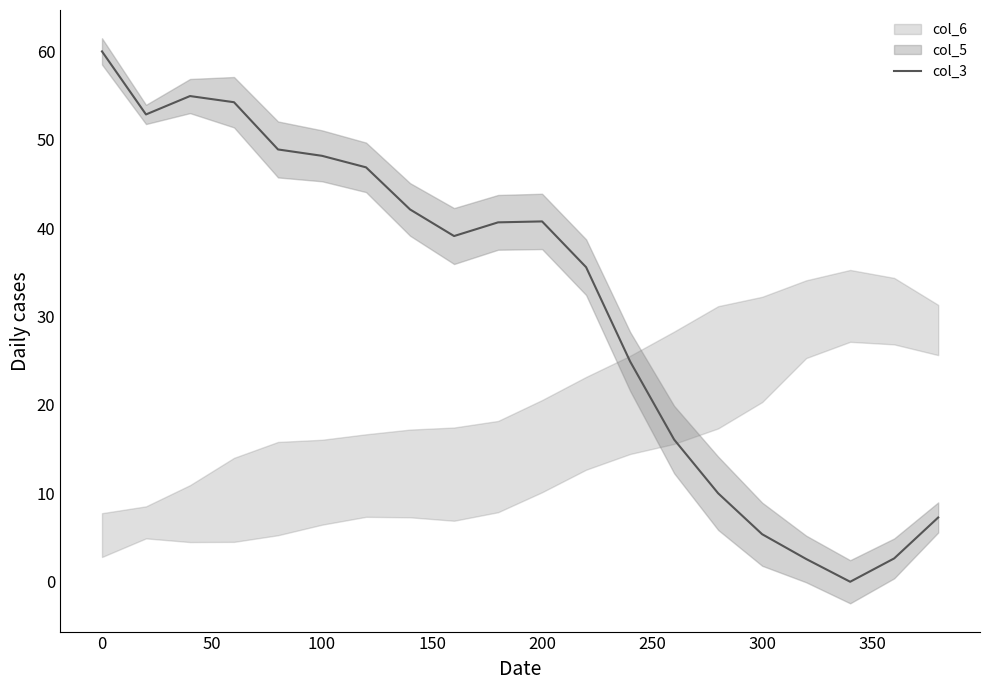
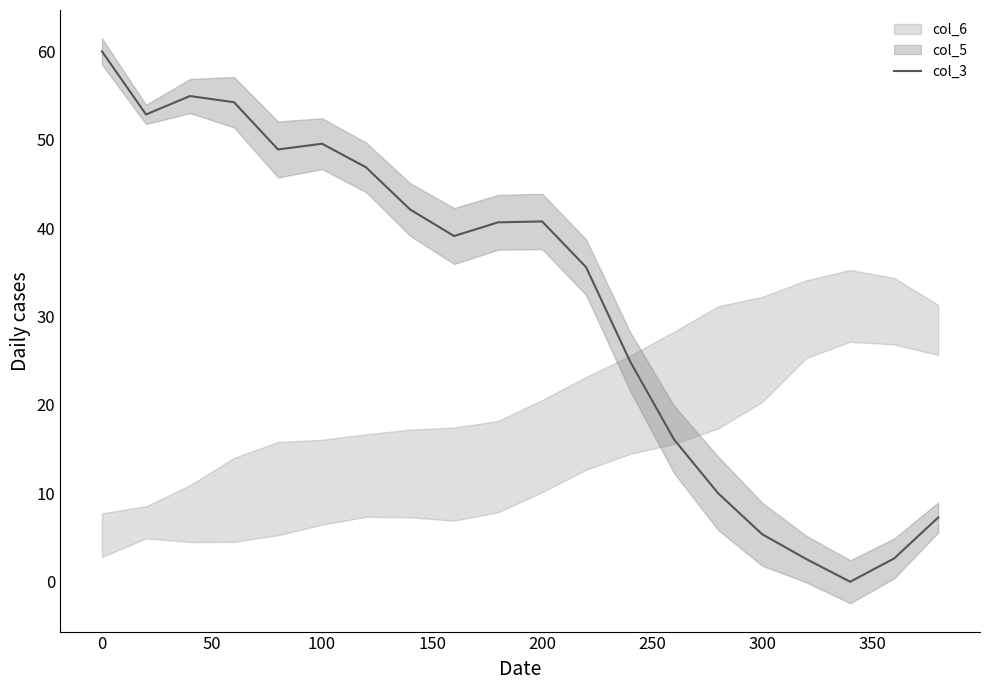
  {
    "col_3": {
      "0": 60,
-     "100": 48,
+     "100": 50,
      "200": 41,
      "300": 5
    }
  }
